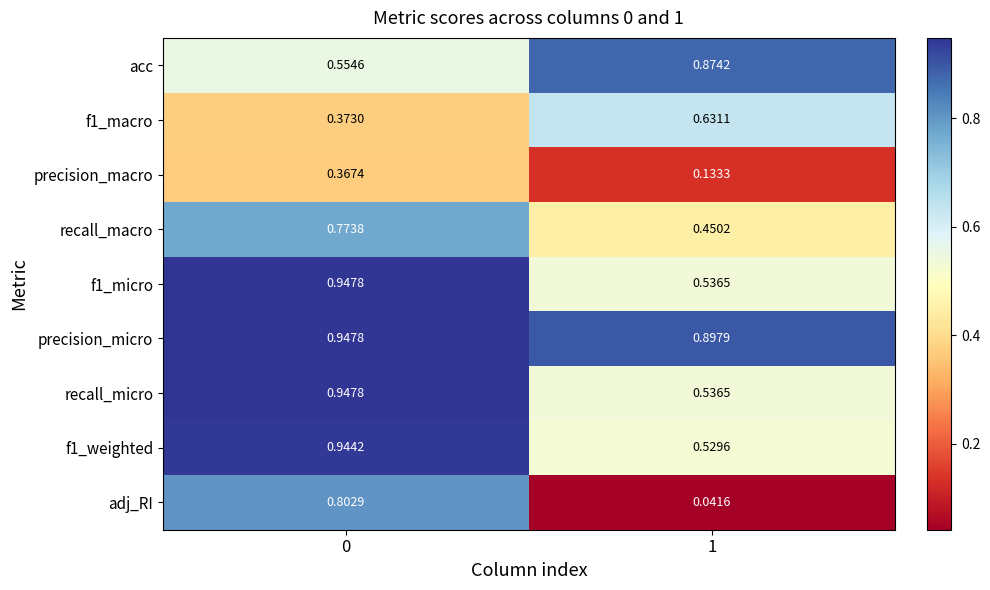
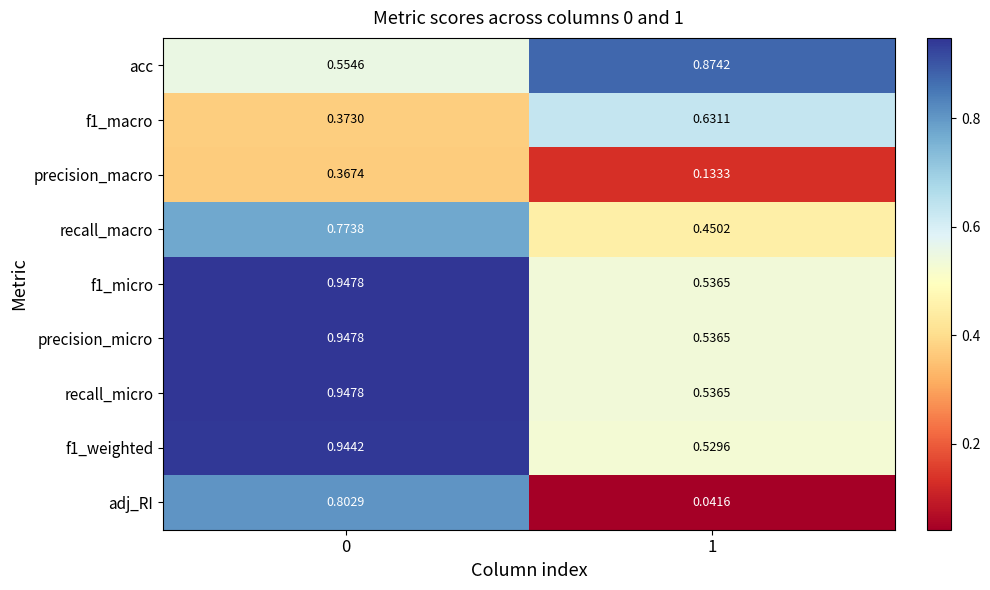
  {
    "acc": {
      "0": 0.5546,
      "1": 0.8742
    },
    "f1_macro": {
      "0": 0.3730,
      "1": 0.6311
    },
    "precision_macro": {
      "0": 0.3674,
      "1": 0.1333
    },
    "recall_macro": {
      "0": 0.7738,
      "1": 0.4502
    },
    "f1_micro": {
      "0": 0.9478,
      "1": 0.5365
    },
    "precision_micro": {
      "0": 0.9478,
-     "1": 0.8979
+     "1": 0.5365
    },
    "recall_micro": {
      "0": 0.9478,
      "1": 0.5365
    },
    "f1_weighted": {
      "0": 0.9442,
      "1": 0.5296
    },
    "adj_RI": {
      "0": 0.8029,
      "1": 0.0416
    }
  }
